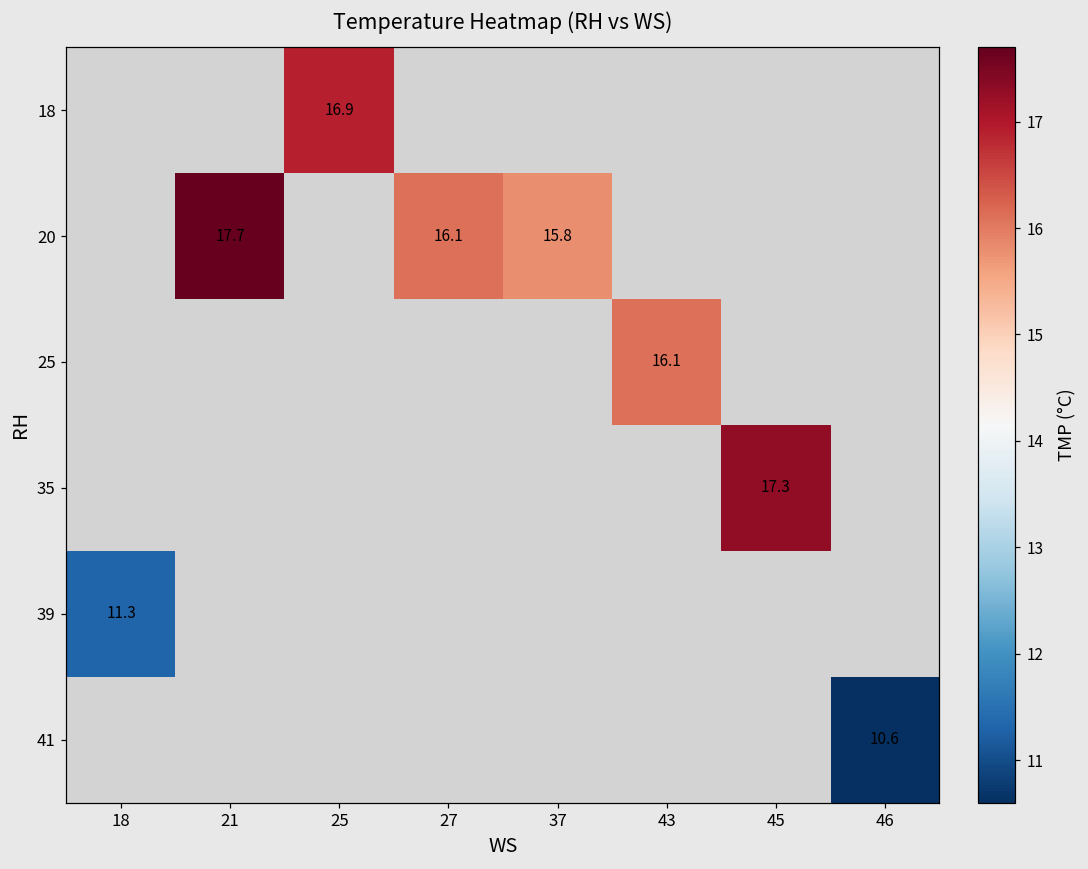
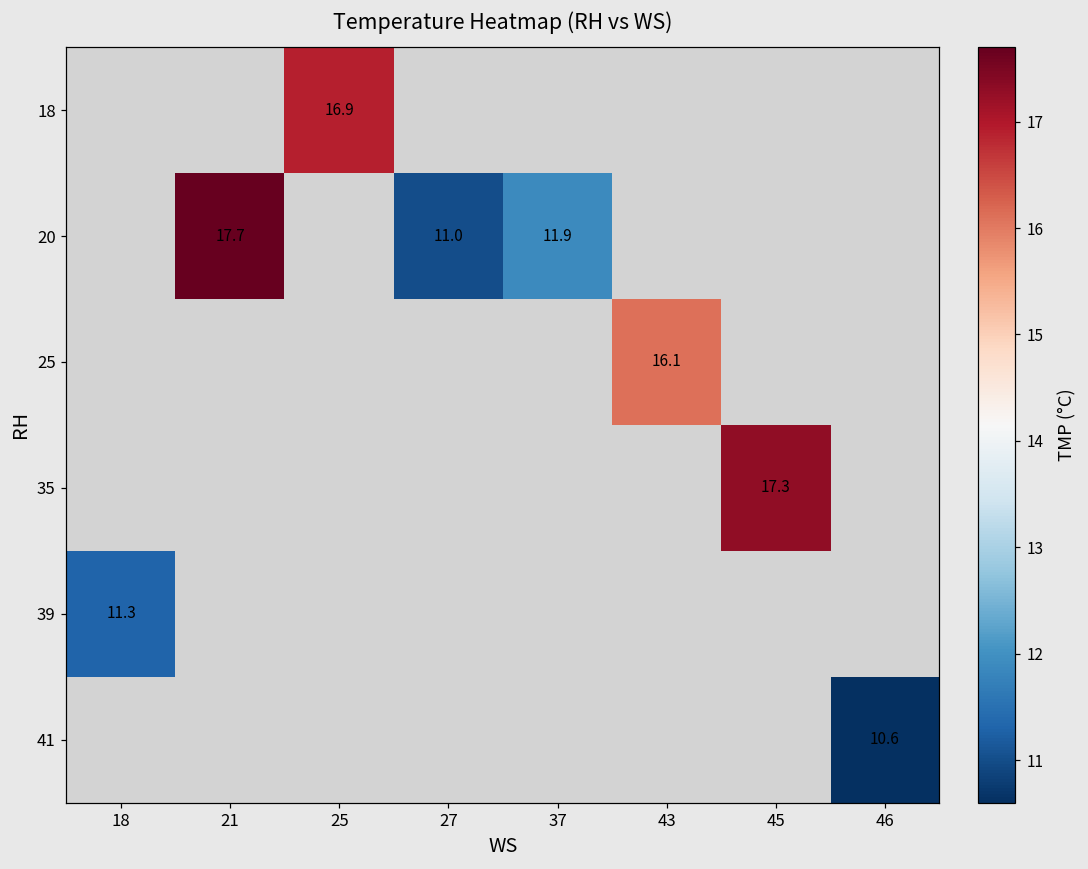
  {
    "18": {
      "25": 16.9
    },
    "20": {
      "21": 17.7,
-     "27": 16.1,
-     "37": 15.8
+     "27": 11.0,
+     "37": 11.9
    },
    "25": {
      "43": 16.1
    },
    "35": {
      "45": 17.3
    },
    "39": {
      "18": 11.3
    },
    "41": {
      "46": 10.6
    }
  }
